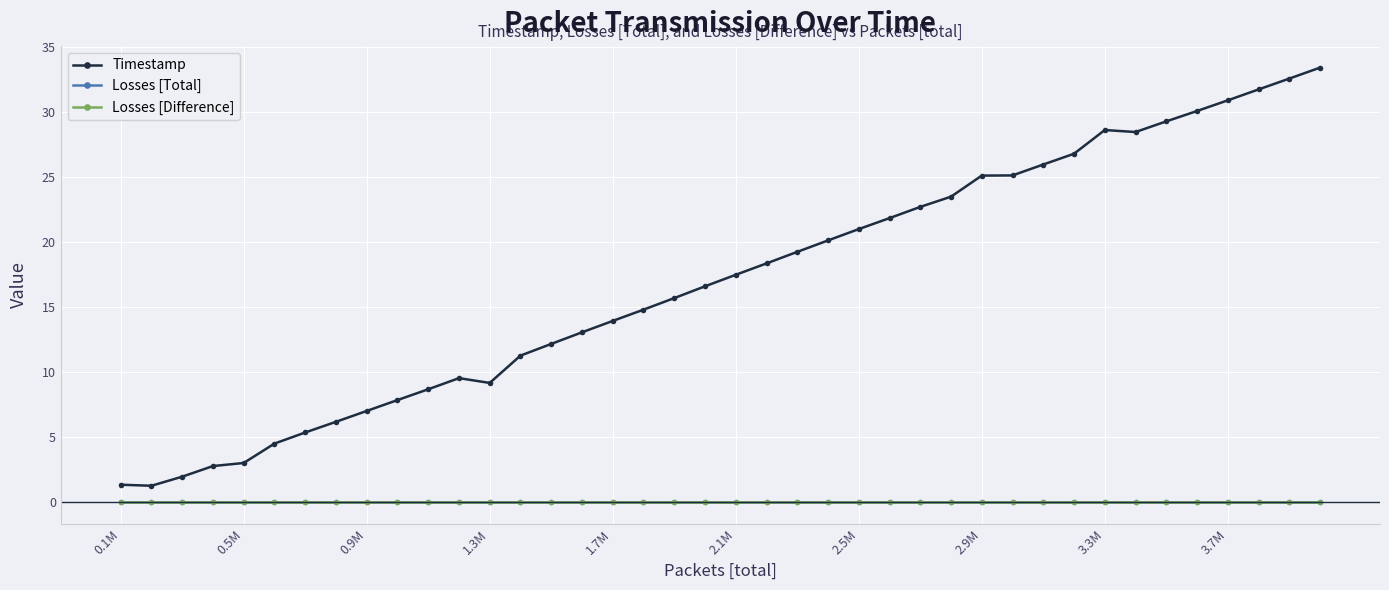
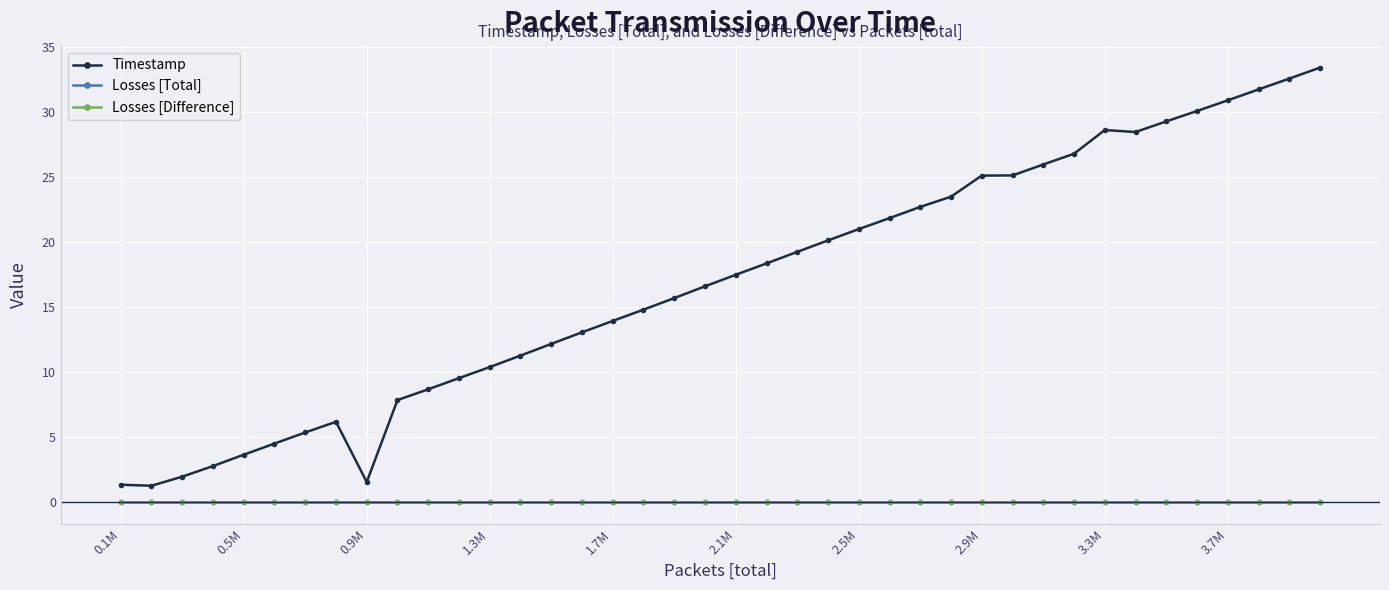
  {
    "Timestamp": {
      "0.1M": 1.3,
-     "0.5M": 3.0,
-     "0.9M": 7.0,
-     "1.3M": 9.2,
+     "0.5M": 3.7,
+     "0.9M": 1.6,
+     "1.3M": 10.4,
      "1.7M": 13.9,
      "2.1M": 17.5,
      "2.5M": 21.0,
      "2.9M": 25.1,
      "3.3M": 28.6,
      "3.7M": 30.9
    },
    "Losses [Difference]": {
      "0.1M": 0.0,
      "0.5M": 0.0,
      "0.9M": 0.0,
      "1.3M": 0.0,
      "1.7M": 0.0,
      "2.1M": 0.0,
      "2.5M": 0.0,
      "2.9M": 0.0,
      "3.3M": 0.0,
      "3.7M": 0.0
    }
  }
